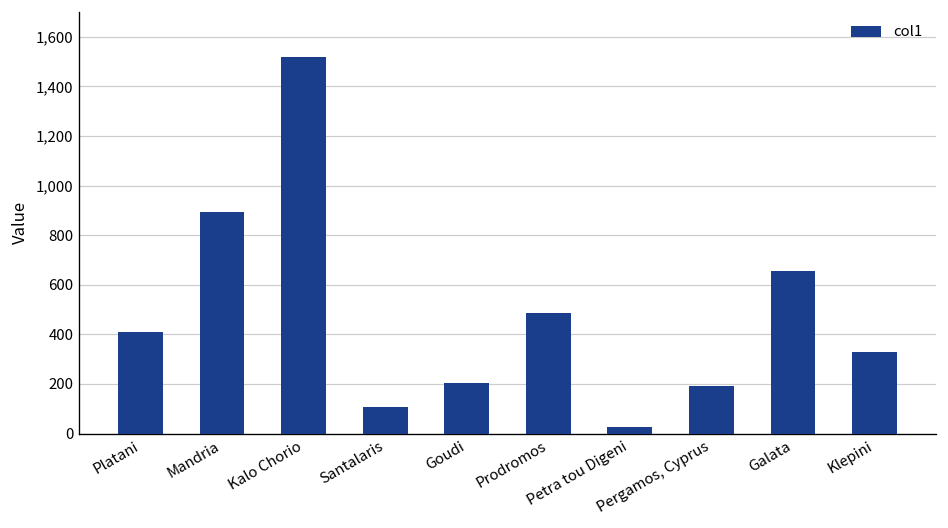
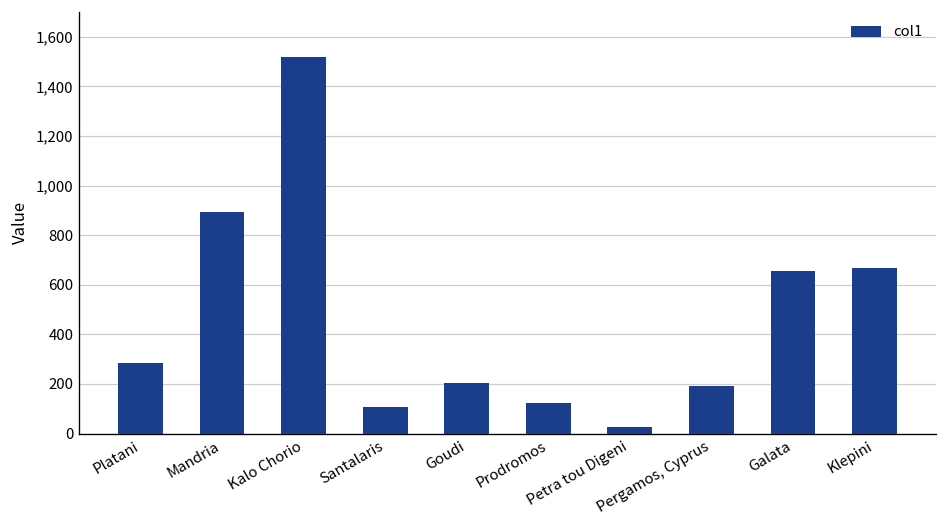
  {
-   "Platani": "410",
+   "Platani": "290",
    "Mandria": "890",
    "Kalo Chorio": "1,520",
    "Santalaris": "110",
    "Goudi": "200",
-   "Prodromos": "490",
+   "Prodromos": "120",
    "Petra tou Digeni": "30",
    "Pergamos, Cyprus": "190",
    "Galata": "660",
-   "Klepini": "330"
+   "Klepini": "670"
  }
